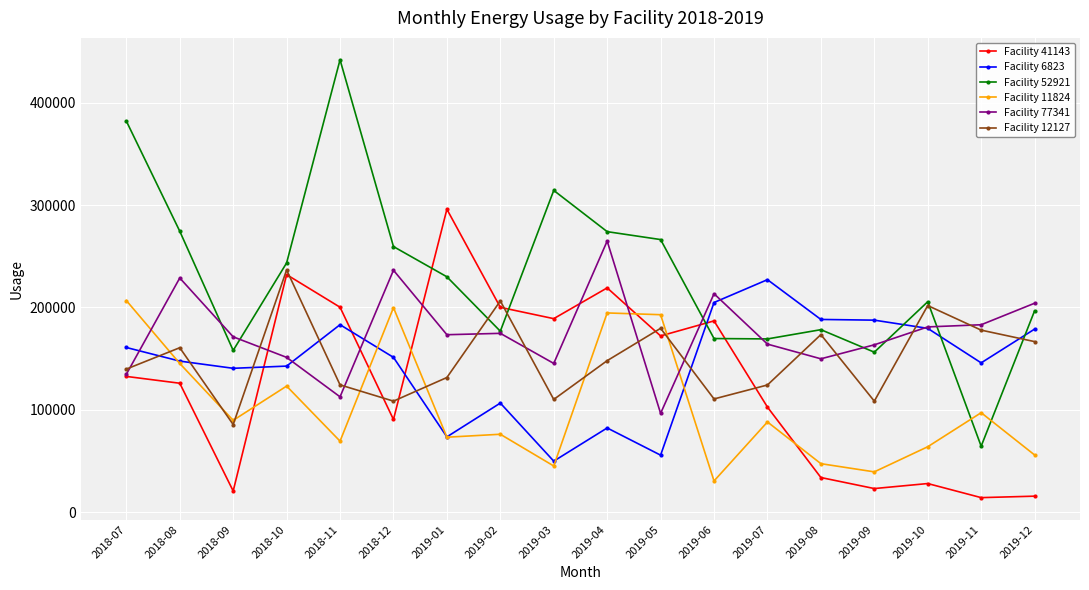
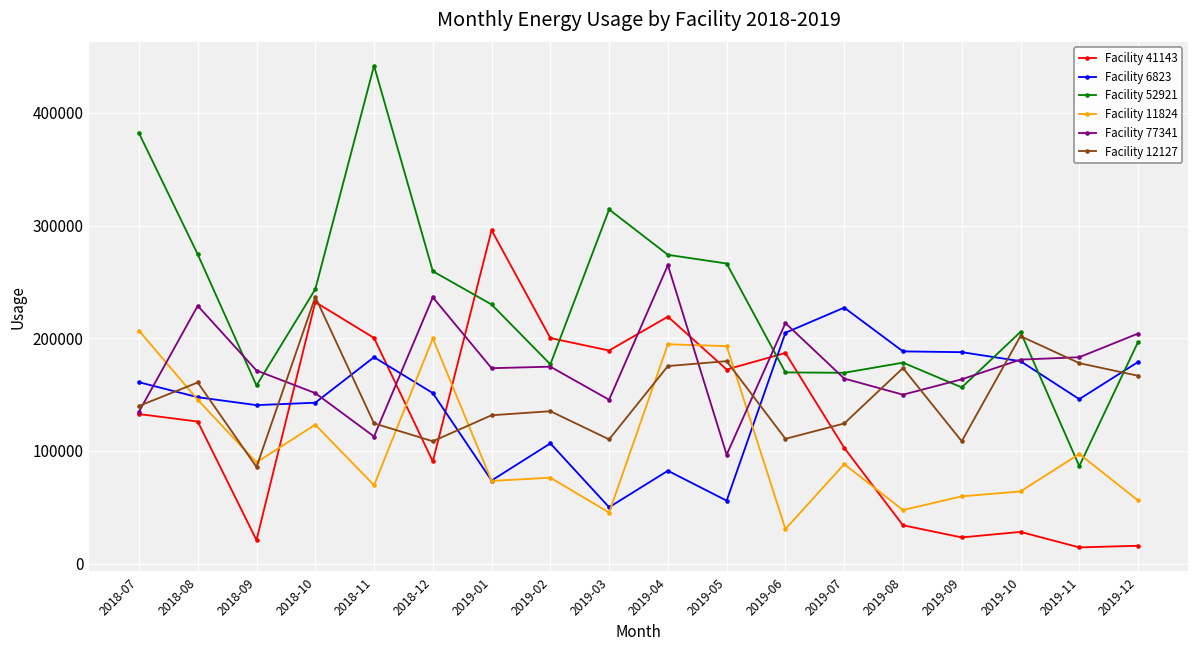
  {
    "Facility 41143": {
      "2018-08": 126000,
      "2018-09": 21000,
      "2018-10": 232000,
      "2018-11": 200000,
      "2018-12": 91000,
      "2019-01": 296000,
      "2019-02": 200000,
      "2019-03": 189000,
      "2019-04": 219000,
      "2019-05": 172000,
      "2019-06": 187000,
      "2019-07": 103000,
      "2019-08": 34000,
      "2019-09": 23000,
      "2019-10": 28000,
      "2019-11": 14000,
      "2019-12": 16000
    },
    "Facility 6823": {
      "2018-07": 161000,
      "2018-09": 141000,
      "2018-10": 143000,
      "2018-11": 183000,
      "2018-12": 151000,
      "2019-02": 107000,
      "2019-03": 50000,
      "2019-04": 82000,
      "2019-05": 56000,
      "2019-06": 205000,
      "2019-07": 227000,
      "2019-08": 188000,
      "2019-09": 188000,
      "2019-11": 146000,
      "2019-12": 179000
    },
    "Facility 52921": {
      "2018-07": 382000,
      "2018-08": 274000,
      "2018-09": 158000,
      "2018-10": 243000,
      "2018-11": 442000,
      "2018-12": 259000,
      "2019-01": 230000,
      "2019-03": 314000,
      "2019-04": 274000,
      "2019-05": 266000,
      "2019-06": 170000,
      "2019-07": 169000,
      "2019-08": 178000,
      "2019-09": 156000,
      "2019-10": 206000,
-     "2019-11": 65000,
+     "2019-11": 86000,
      "2019-12": 197000
    },
    "Facility 11824": {
      "2018-07": 207000,
      "2018-09": 90000,
      "2018-10": 123000,
      "2018-11": 70000,
      "2018-12": 200000,
      "2019-02": 76000,
      "2019-03": 45000,
      "2019-04": 195000,
      "2019-05": 193000,
      "2019-06": 31000,
      "2019-07": 88000,
      "2019-08": 48000,
-     "2019-09": 40000,
+     "2019-09": 60000,
      "2019-10": 64000,
      "2019-11": 97000,
      "2019-12": 56000
    },
    "Facility 77341": {
      "2018-08": 229000,
      "2018-09": 171000,
      "2018-10": 151000,
      "2018-11": 113000,
      "2018-12": 236000,
      "2019-01": 173000,
      "2019-03": 145000,
      "2019-04": 265000,
      "2019-05": 97000,
      "2019-06": 213000,
      "2019-07": 164000,
      "2019-08": 150000,
      "2019-09": 164000,
      "2019-11": 183000,
      "2019-12": 204000
    },
    "Facility 12127": {
      "2018-07": 140000,
      "2018-08": 161000,
      "2018-09": 86000,
      "2018-10": 237000,
      "2018-11": 124000,
      "2018-12": 109000,
      "2019-01": 132000,
-     "2019-02": 206000,
+     "2019-02": 135000,
      "2019-03": 110000,
-     "2019-04": 148000,
+     "2019-04": 175000,
      "2019-05": 180000,
      "2019-06": 111000,
      "2019-07": 124000,
      "2019-08": 174000,
      "2019-09": 109000,
      "2019-10": 202000,
      "2019-11": 178000,
      "2019-12": 167000
    }
  }
